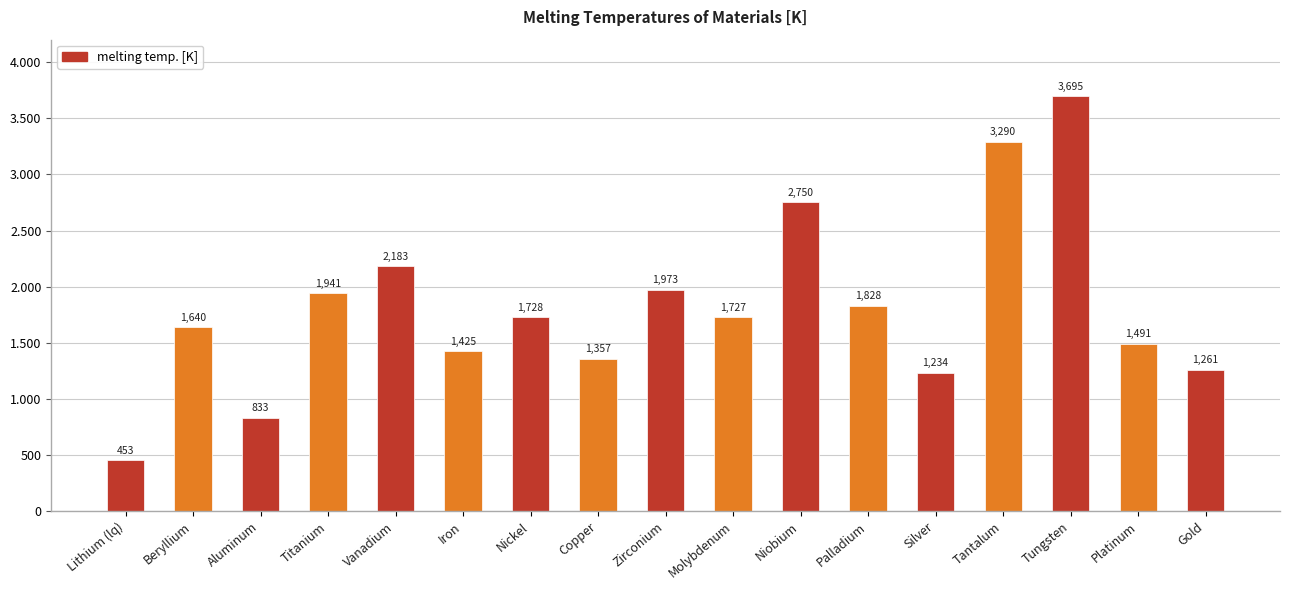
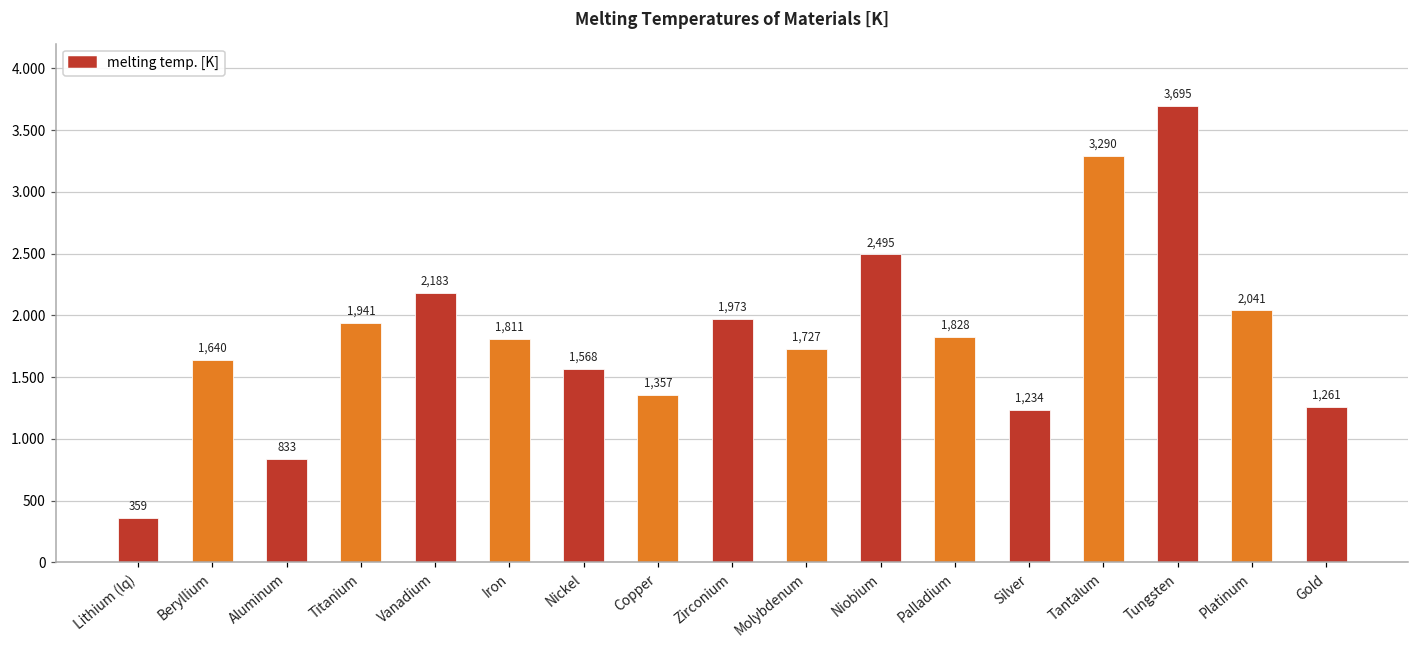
  {
-   "Lithium (lq)": "453",
+   "Lithium (lq)": "359",
    "Beryllium": "1,640",
    "Aluminum": "833",
    "Titanium": "1,941",
    "Vanadium": "2,183",
-   "Iron": "1,425",
-   "Nickel": "1,728",
+   "Iron": "1,811",
+   "Nickel": "1,568",
    "Copper": "1,357",
    "Zirconium": "1,973",
    "Molybdenum": "1,727",
-   "Niobium": "2,750",
+   "Niobium": "2,495",
    "Palladium": "1,828",
    "Silver": "1,234",
    "Tantalum": "3,290",
    "Tungsten": "3,695",
-   "Platinum": "1,491",
+   "Platinum": "2,041",
    "Gold": "1,261"
  }
